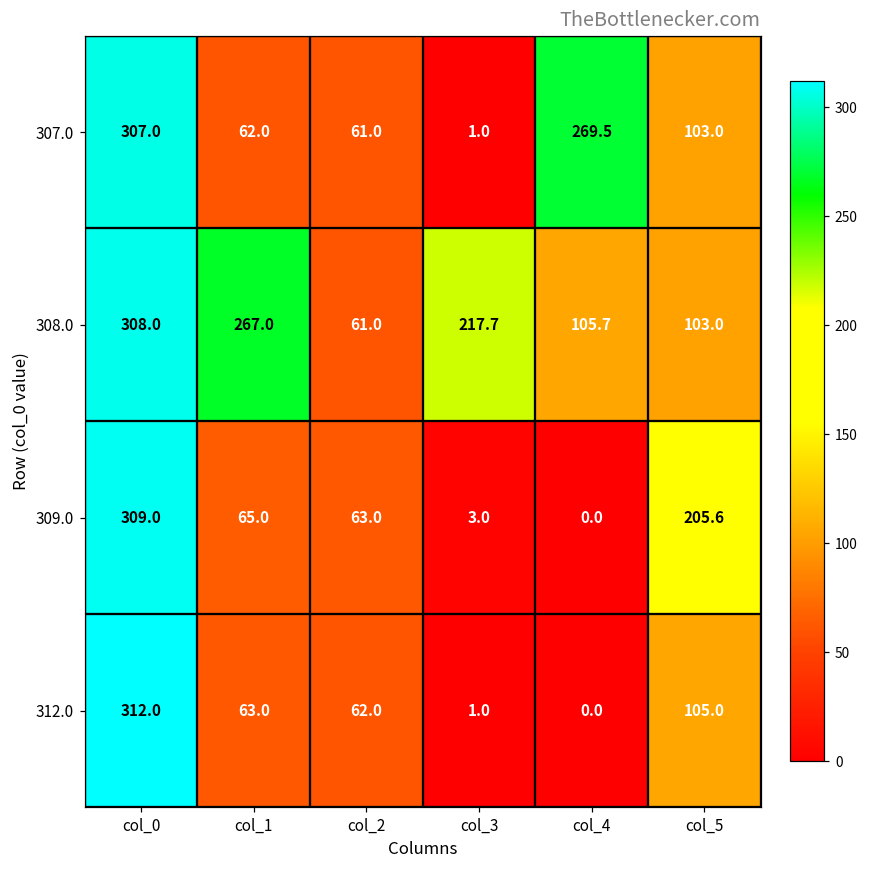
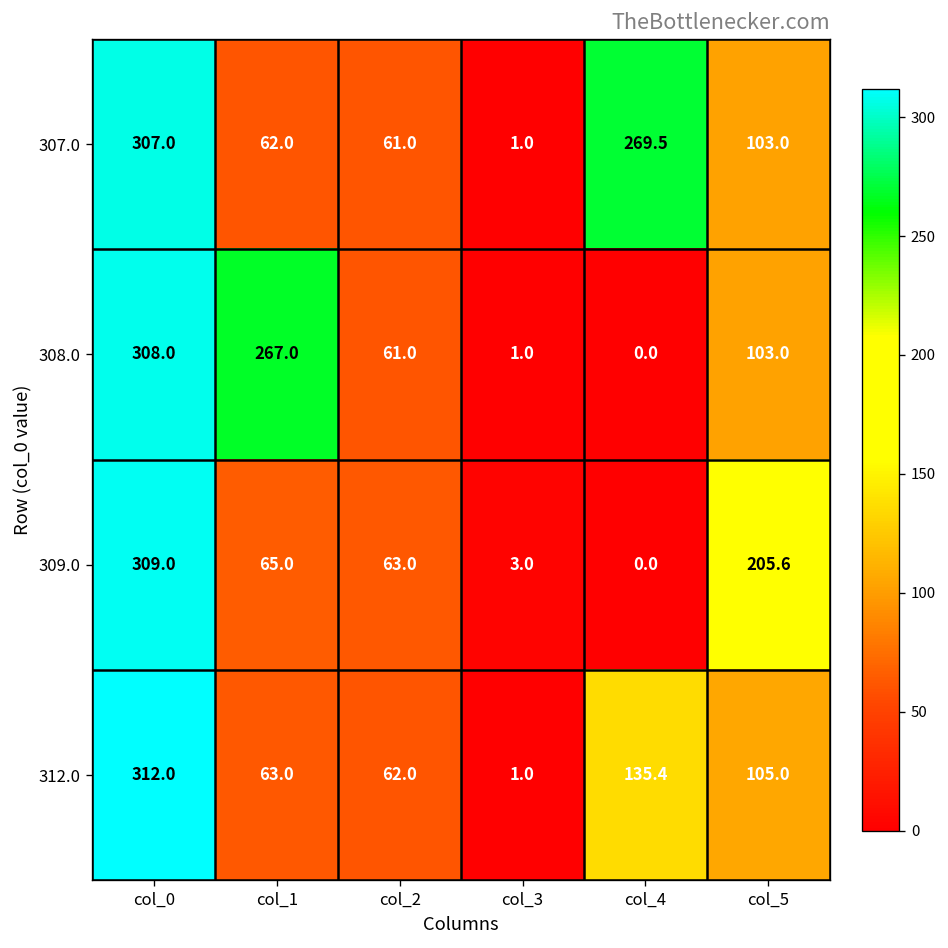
  {
    "307.0": {
      "col_0": 307.0,
      "col_1": 62.0,
      "col_2": 61.0,
      "col_3": 1.0,
      "col_4": 269.5,
      "col_5": 103.0
    },
    "308.0": {
      "col_0": 308.0,
      "col_1": 267.0,
      "col_2": 61.0,
-     "col_3": 217.7,
-     "col_4": 105.7,
+     "col_3": 1.0,
+     "col_4": 0.0,
      "col_5": 103.0
    },
    "309.0": {
      "col_0": 309.0,
      "col_1": 65.0,
      "col_2": 63.0,
      "col_3": 3.0,
      "col_4": 0.0,
      "col_5": 205.6
    },
    "312.0": {
      "col_0": 312.0,
      "col_1": 63.0,
      "col_2": 62.0,
      "col_3": 1.0,
-     "col_4": 0.0,
+     "col_4": 135.4,
      "col_5": 105.0
    }
  }
